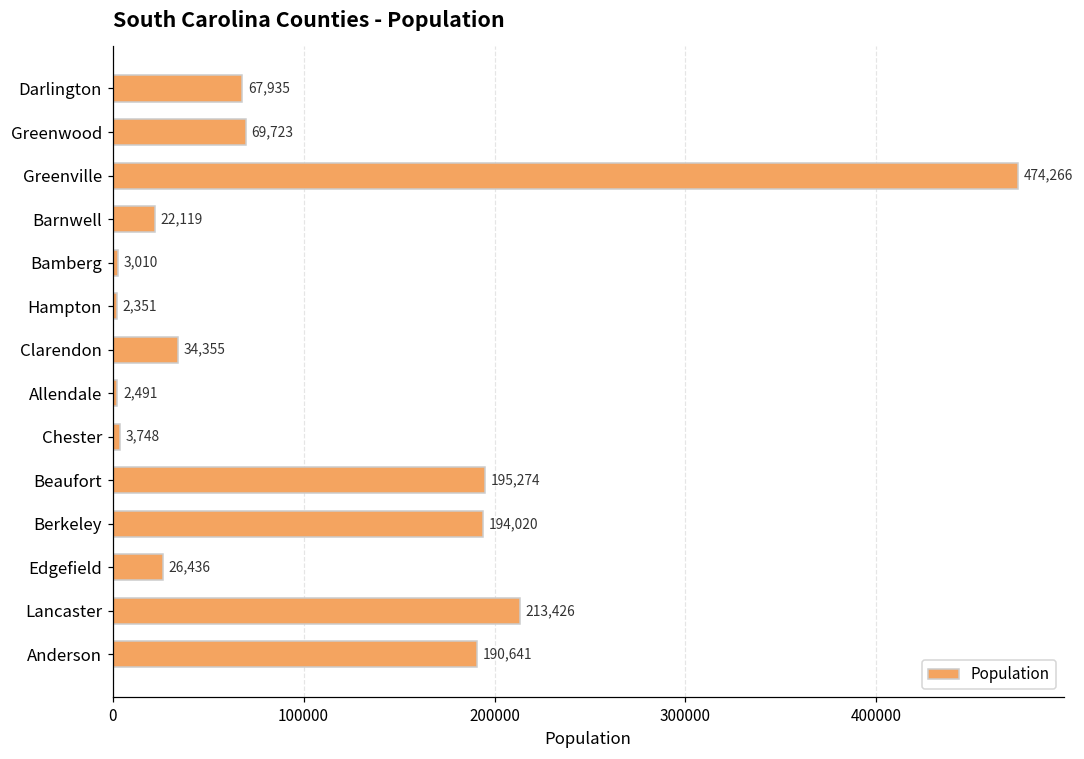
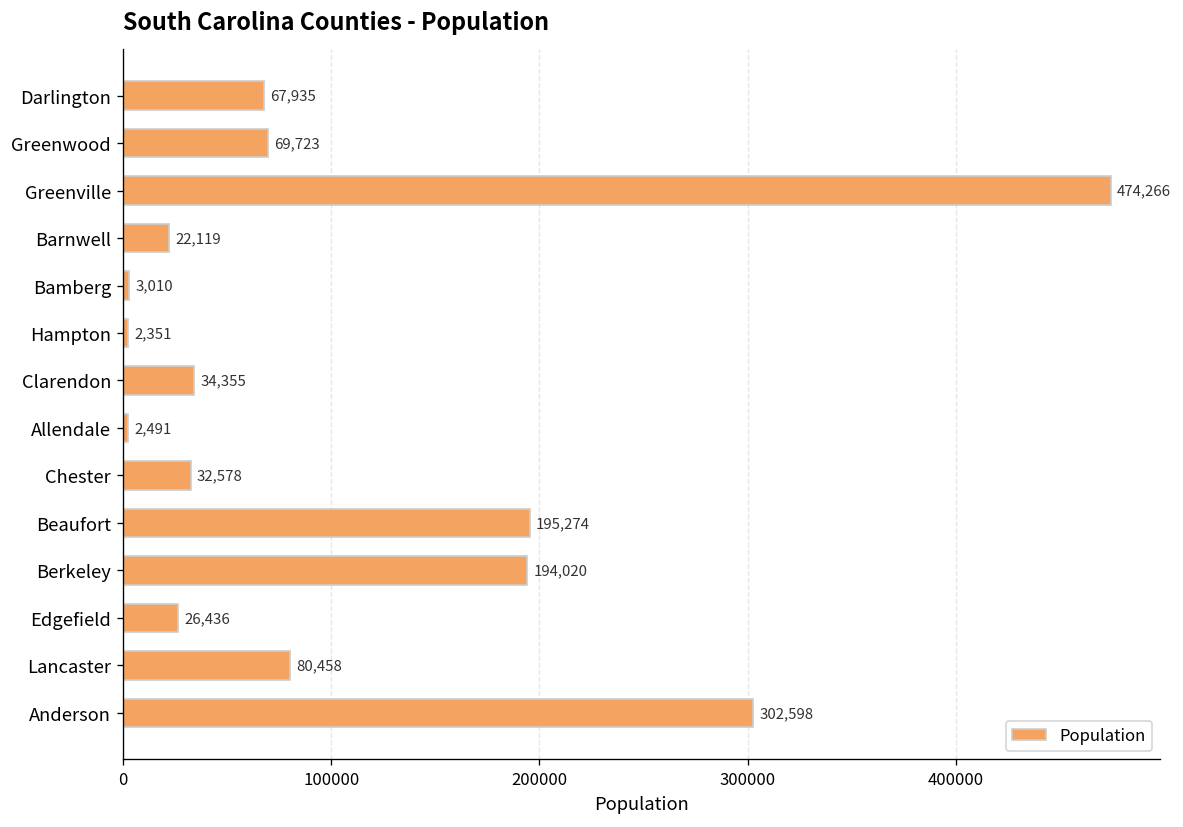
  {
    "Darlington": "67,935",
    "Greenwood": "69,723",
    "Greenville": "474,266",
    "Barnwell": "22,119",
    "Bamberg": "3,010",
    "Hampton": "2,351",
    "Clarendon": "34,355",
    "Allendale": "2,491",
-   "Chester": "3,748",
+   "Chester": "32,578",
    "Beaufort": "195,274",
    "Berkeley": "194,020",
    "Edgefield": "26,436",
-   "Lancaster": "213,426",
-   "Anderson": "190,641"
+   "Lancaster": "80,458",
+   "Anderson": "302,598"
  }
